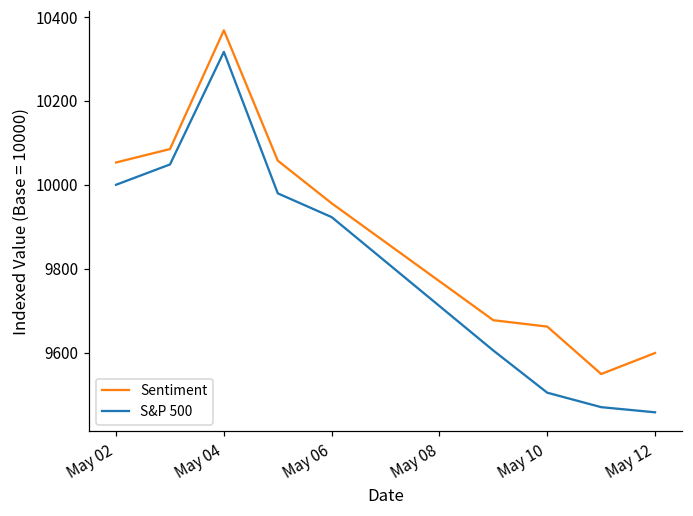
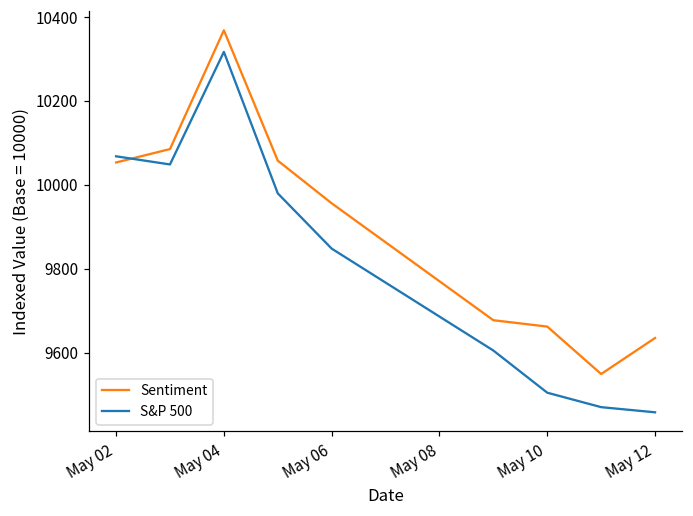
  {
    "Sentiment": {
      "May 02": 10050,
      "May 04": 10370,
      "May 06": 9960,
      "May 10": 9660,
-     "May 12": 9600
+     "May 12": 9630
    },
    "S&P 500": {
-     "May 02": 10000,
+     "May 02": 10070,
      "May 04": 10320,
-     "May 06": 9920,
+     "May 06": 9850,
      "May 10": 9500,
      "May 12": 9460
    }
  }
